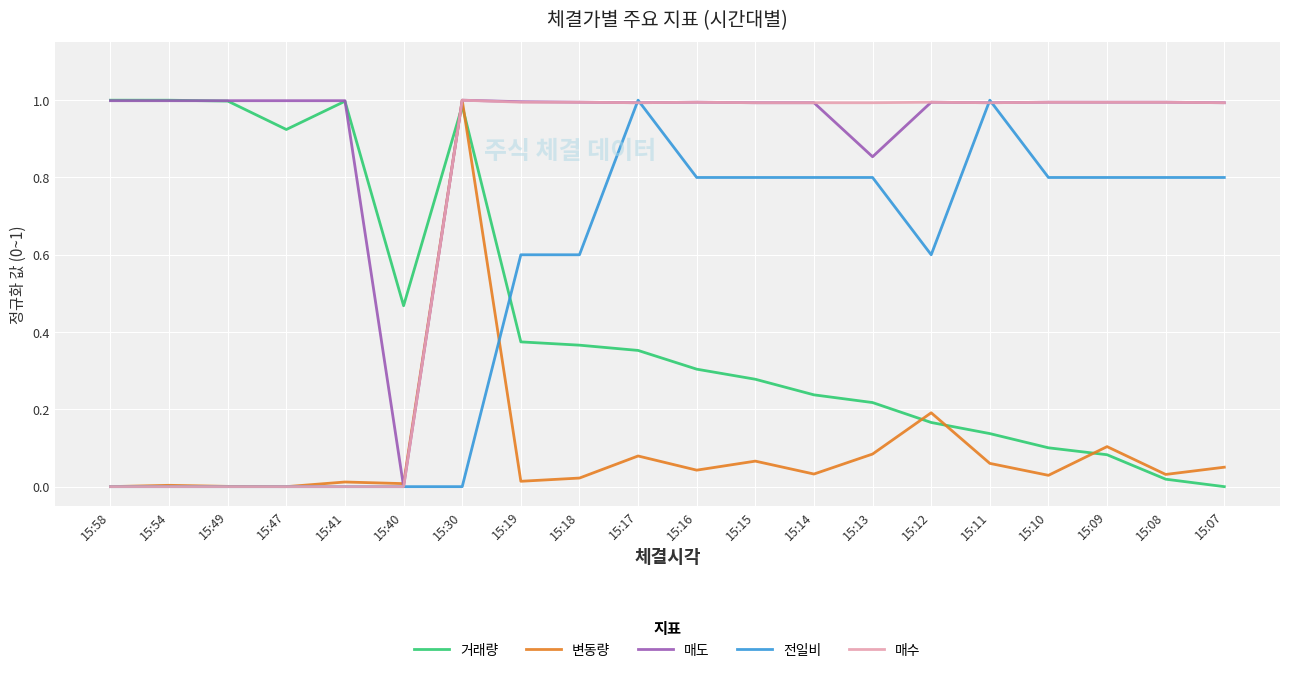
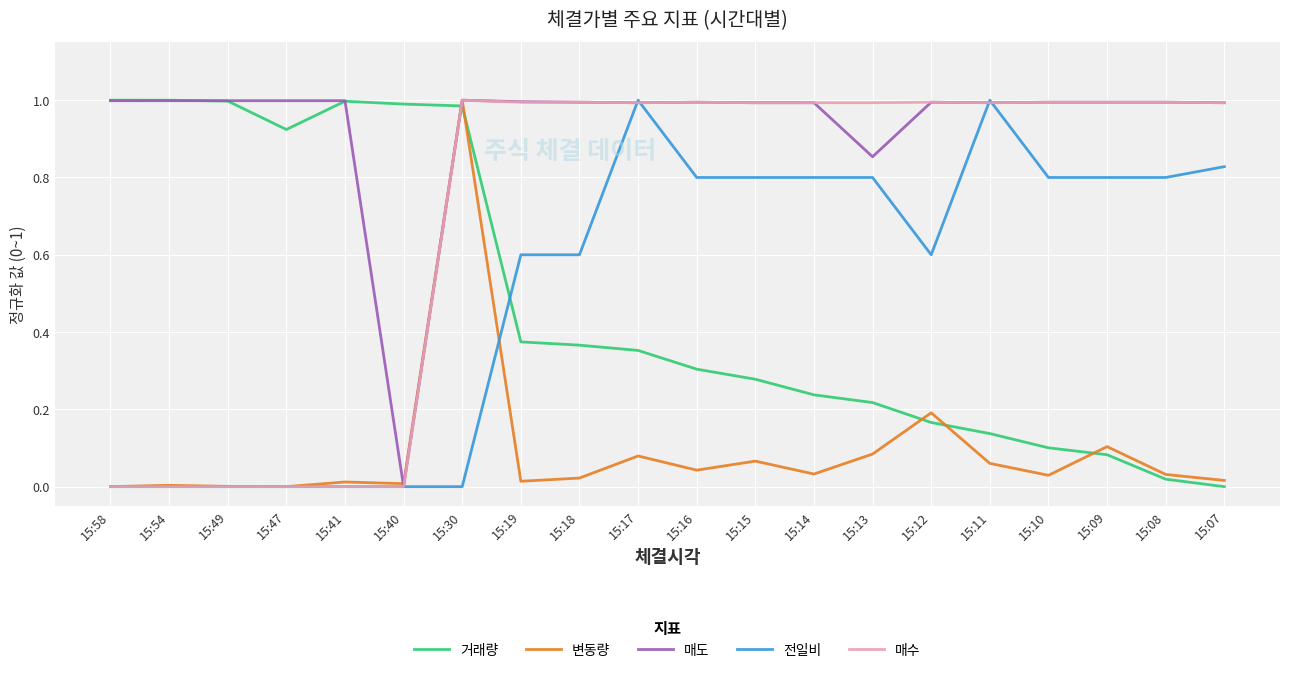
  {
    "거래량": {
      "15:47": 0.92,
-     "15:40": 0.47,
+     "15:40": 0.99,
      "15:30": 0.99,
      "15:19": 0.37,
      "15:18": 0.37,
      "15:17": 0.35,
      "15:16": 0.30,
      "15:15": 0.28,
      "15:14": 0.24,
      "15:13": 0.22,
      "15:12": 0.17,
      "15:11": 0.14,
      "15:10": 0.10,
      "15:09": 0.08,
      "15:08": 0.02,
      "15:07": 0.00
    },
    "변동량": {
      "15:41": 0.01,
      "15:40": 0.01,
      "15:19": 0.01,
      "15:18": 0.02,
      "15:17": 0.08,
      "15:16": 0.04,
      "15:15": 0.07,
      "15:14": 0.03,
      "15:13": 0.08,
      "15:12": 0.19,
      "15:11": 0.06,
      "15:10": 0.03,
      "15:09": 0.10,
      "15:08": 0.03,
-     "15:07": 0.05
+     "15:07": 0.02
    },
    "매도": {
      "15:47": 1.00,
      "15:13": 0.85
    },
    "전일비": {
      "15:30": 0.00,
      "15:19": 0.60,
      "15:18": 0.60,
      "15:17": 1.00,
      "15:16": 0.80,
      "15:15": 0.80,
      "15:14": 0.80,
      "15:13": 0.80,
      "15:12": 0.60,
      "15:11": 1.00,
      "15:10": 0.80,
      "15:09": 0.80,
      "15:08": 0.80,
-     "15:07": 0.80
+     "15:07": 0.83
    },
    "매수": {
      "15:13": 0.99
    }
  }
